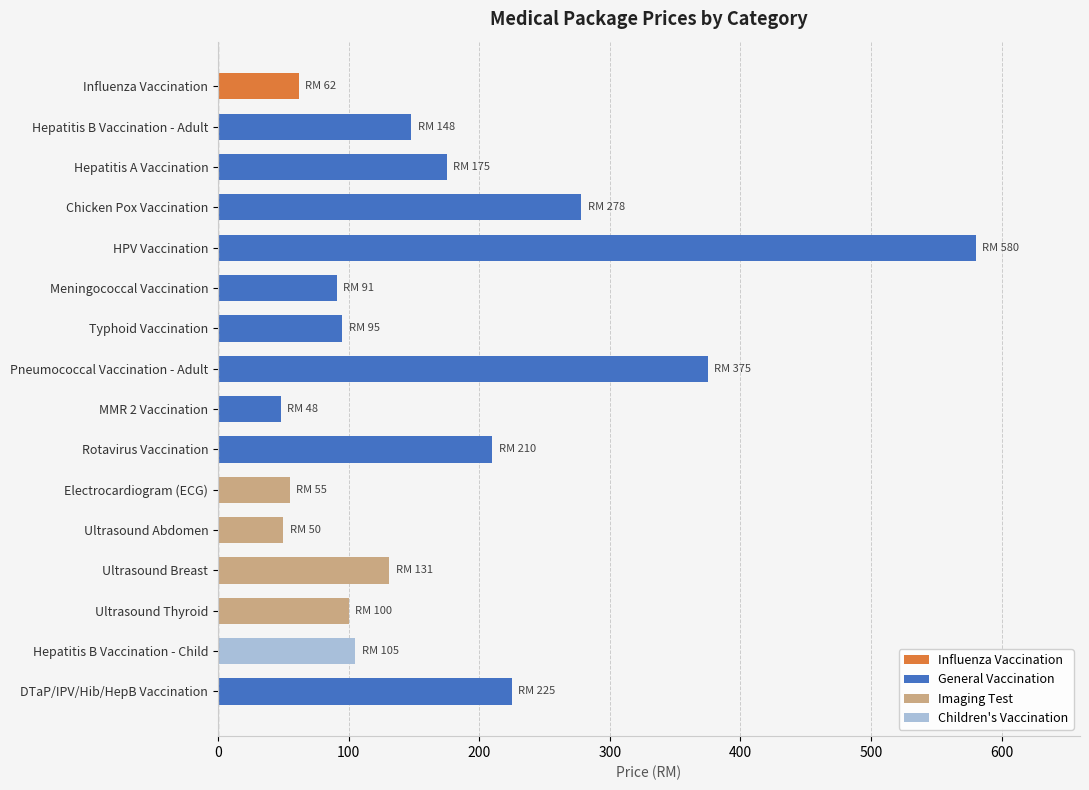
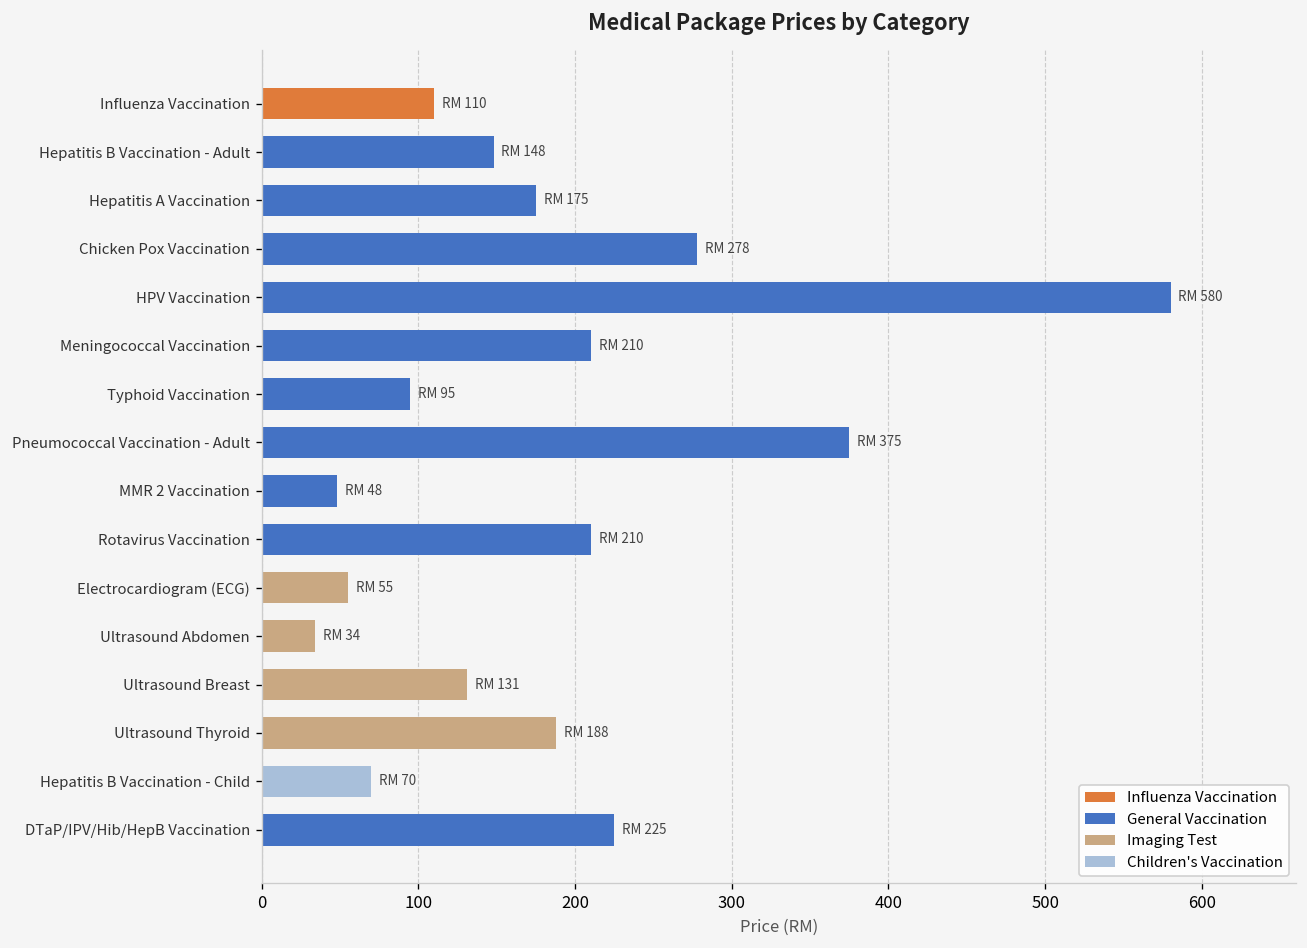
  {
-   "Influenza Vaccination": 62,
+   "Influenza Vaccination": 110,
    "Hepatitis B Vaccination - Adult": 148,
    "Hepatitis A Vaccination": 175,
    "Chicken Pox Vaccination": 278,
    "HPV Vaccination": 580,
-   "Meningococcal Vaccination": 91,
+   "Meningococcal Vaccination": 210,
    "Typhoid Vaccination": 95,
    "Pneumococcal Vaccination - Adult": 375,
    "MMR 2 Vaccination": 48,
    "Rotavirus Vaccination": 210,
    "Electrocardiogram (ECG)": 55,
-   "Ultrasound Abdomen": 50,
+   "Ultrasound Abdomen": 34,
    "Ultrasound Breast": 131,
-   "Ultrasound Thyroid": 100,
-   "Hepatitis B Vaccination - Child": 105,
+   "Ultrasound Thyroid": 188,
+   "Hepatitis B Vaccination - Child": 70,
    "DTaP/IPV/Hib/HepB Vaccination": 225
  }
